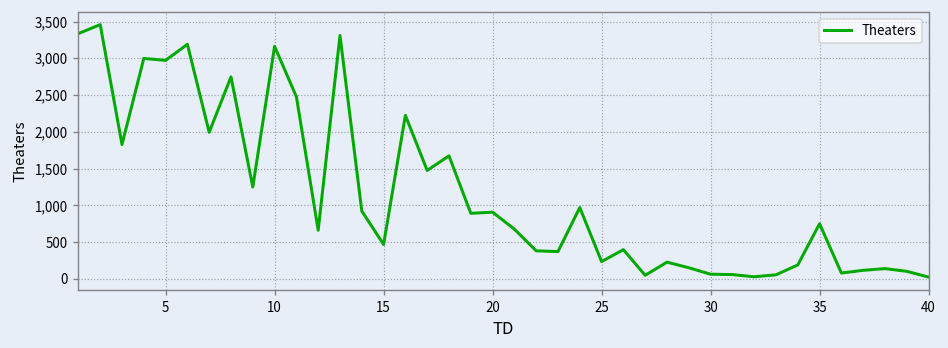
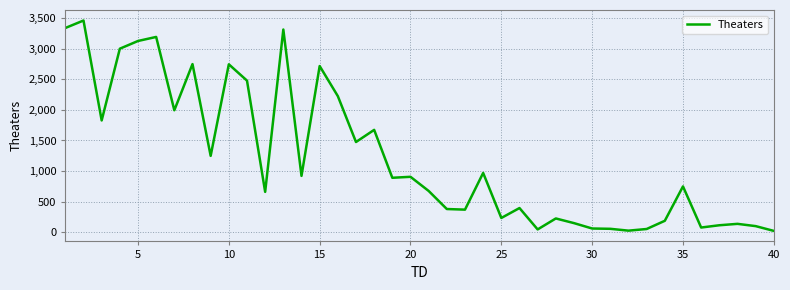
  {
-   "5": "3,000",
-   "10": "3,200",
-   "15": "500",
+   "5": "3,100",
+   "10": "2,700",
+   "15": "2,700",
    "20": "900",
    "25": "200",
    "30": "100",
    "35": "800",
    "40": "0"
  }
